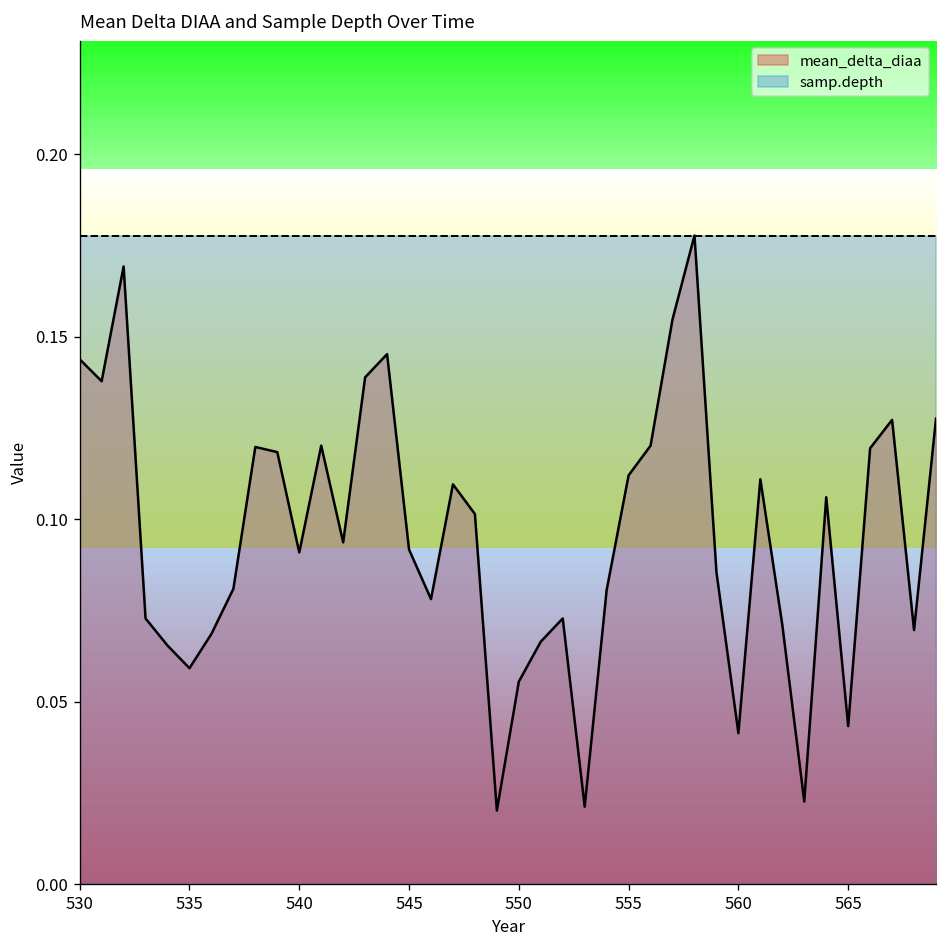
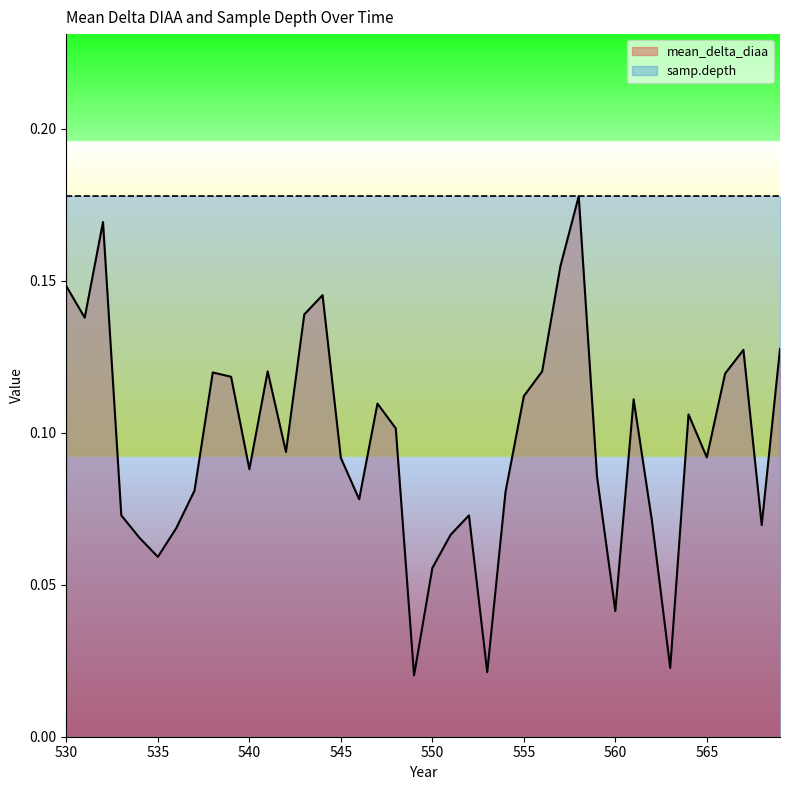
  {
    "mean_delta_diaa": {
-     "530": 0.144,
+     "530": 0.148,
      "535": 0.059,
-     "540": 0.091,
+     "540": 0.088,
      "545": 0.092,
      "550": 0.055,
      "555": 0.112,
      "560": 0.041,
-     "565": 0.043
+     "565": 0.092
    },
    "samp.depth": {
      "530": 0.178,
      "535": 0.178,
      "540": 0.178,
      "545": 0.178,
      "550": 0.178,
      "555": 0.178,
      "560": 0.178,
      "565": 0.178
    }
  }
